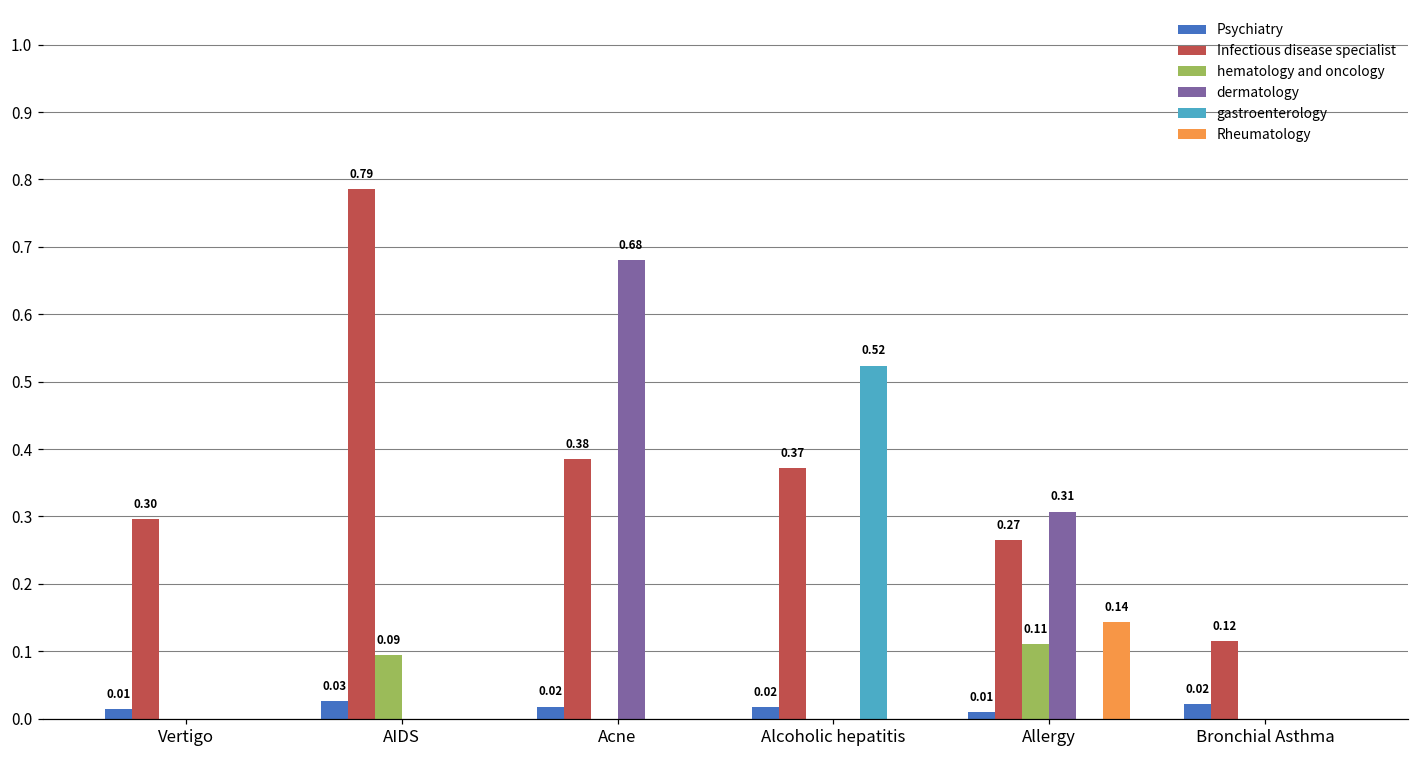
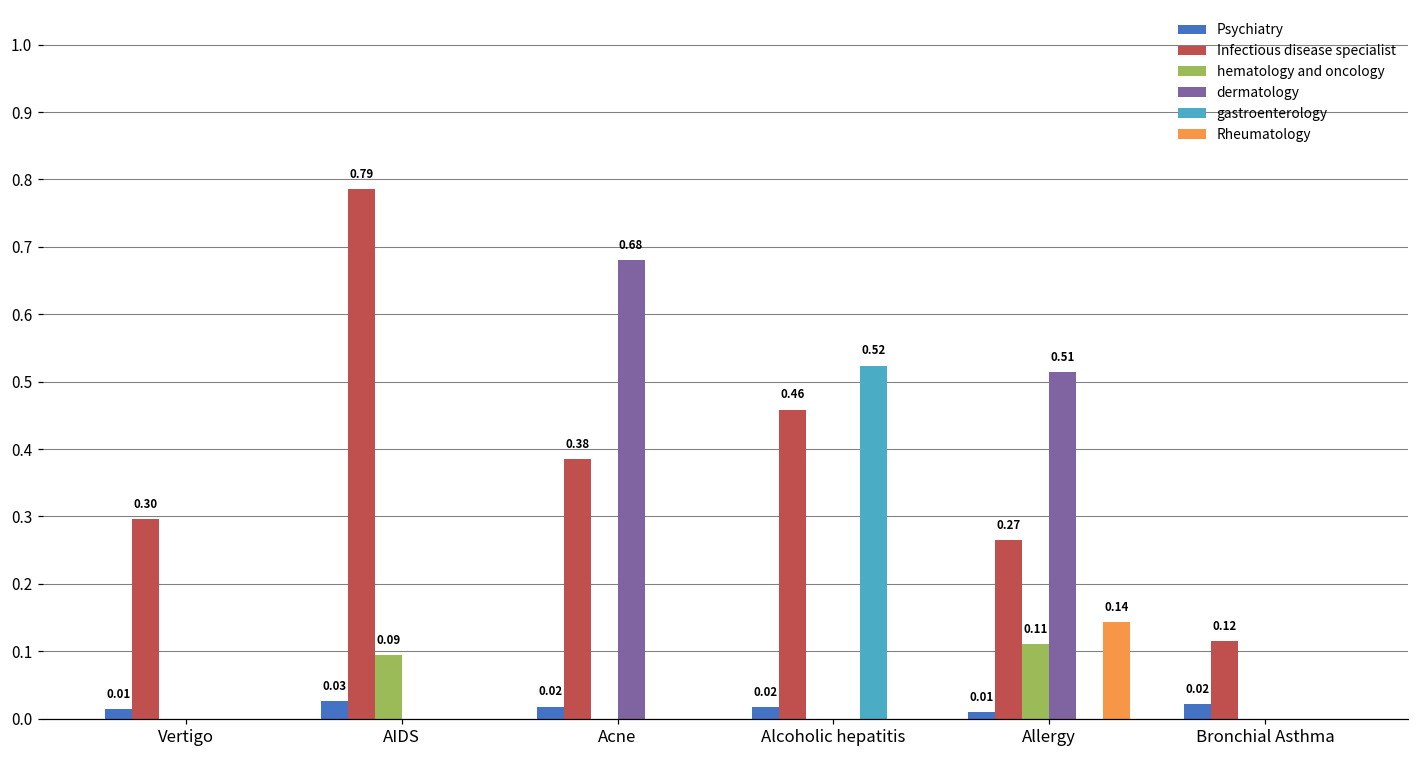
  {
    "Infectious disease specialist": {
      "Vertigo": 0.30,
      "AIDS": 0.79,
      "Acne": 0.38,
-     "Alcoholic hepatitis": 0.37,
+     "Alcoholic hepatitis": 0.46,
      "Allergy": 0.27,
      "Bronchial Asthma": 0.12
    },
    "hematology and oncology": {
      "AIDS": 0.09,
      "Allergy": 0.11
    },
    "dermatology": {
      "Acne": 0.68,
-     "Allergy": 0.31
+     "Allergy": 0.51
    },
    "Rheumatology": {
      "Allergy": 0.14
    }
  }
